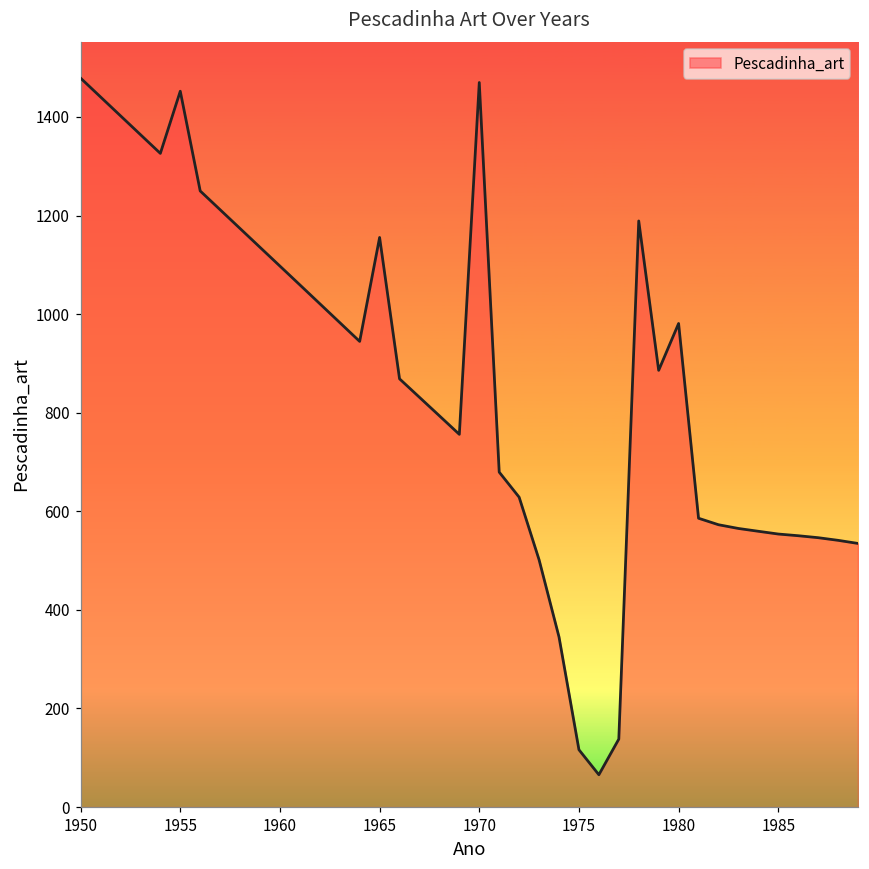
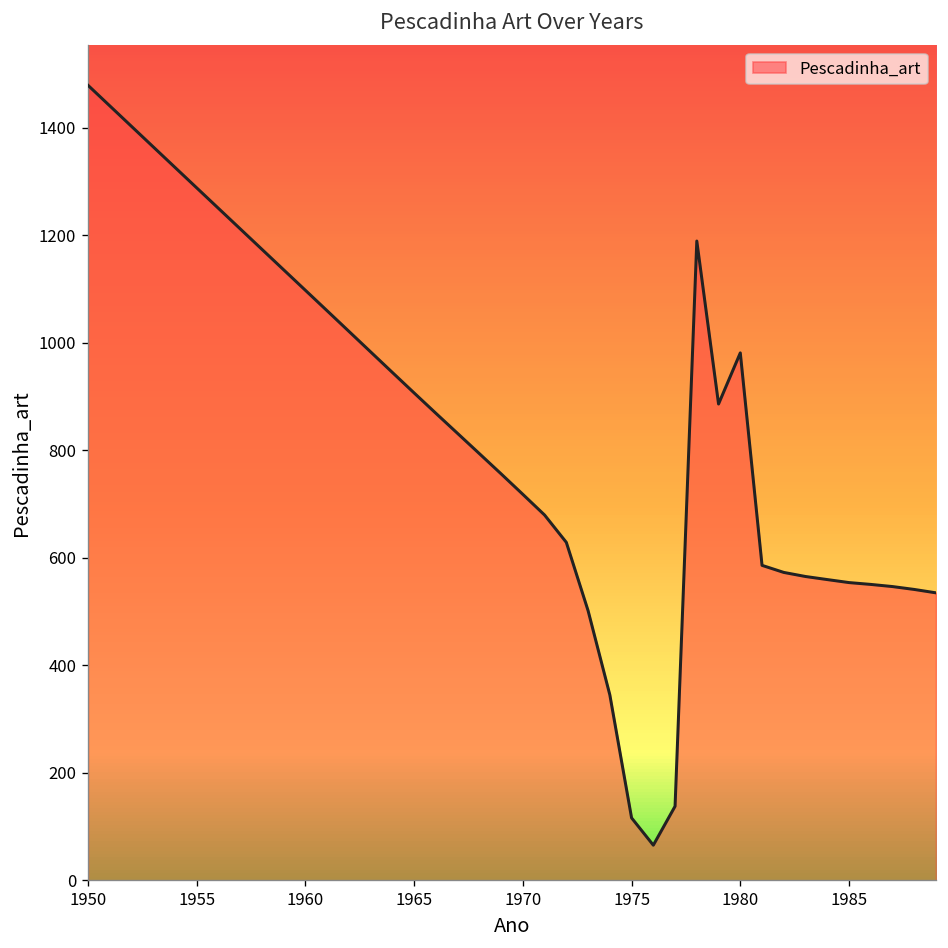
  {
    "1950": 1480,
-   "1955": 1450,
+   "1955": 1290,
    "1960": 1100,
-   "1965": 1160,
-   "1970": 1470,
+   "1965": 910,
+   "1970": 720,
    "1975": 120,
    "1980": 980,
    "1985": 550
  }
